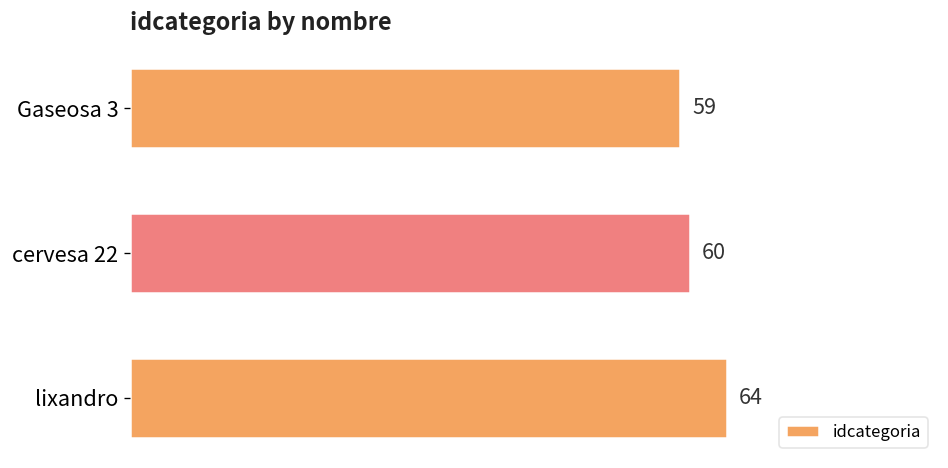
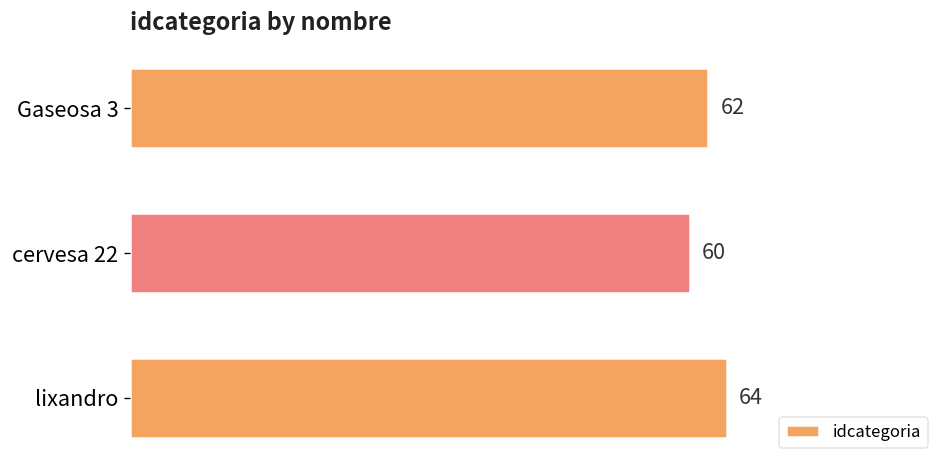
  {
-   "Gaseosa 3": 59,
+   "Gaseosa 3": 62,
    "cervesa 22": 60,
    "lixandro": 64
  }
